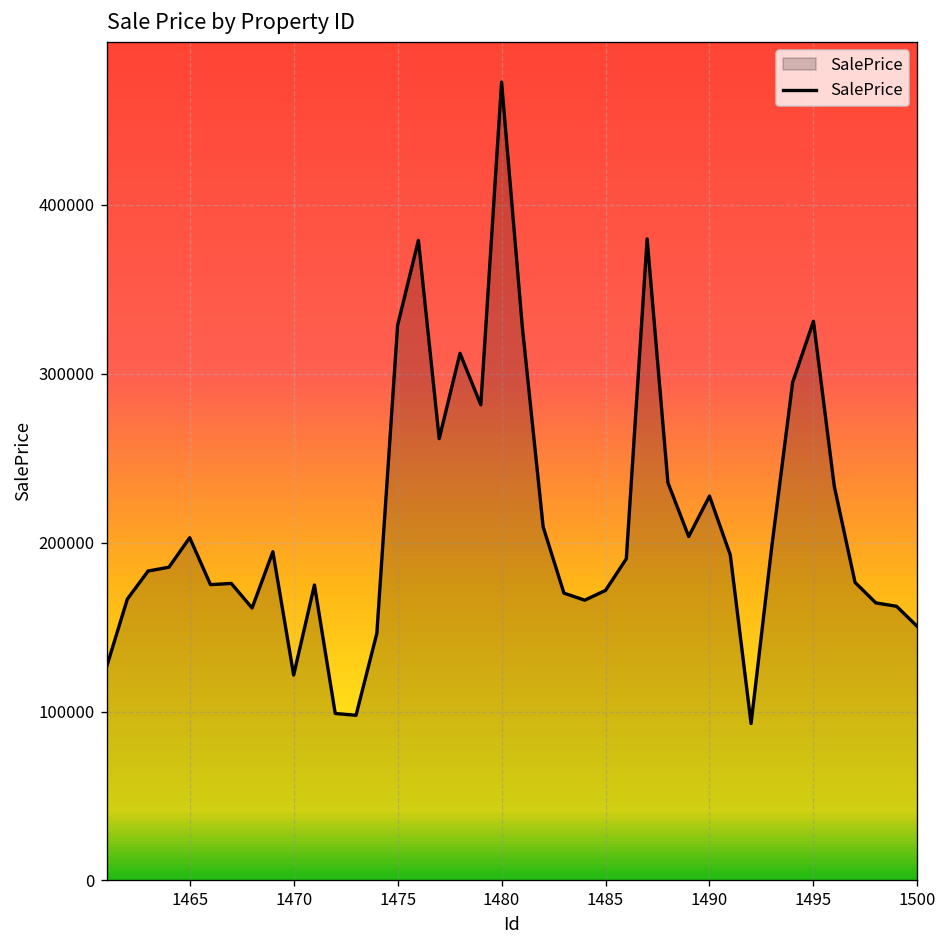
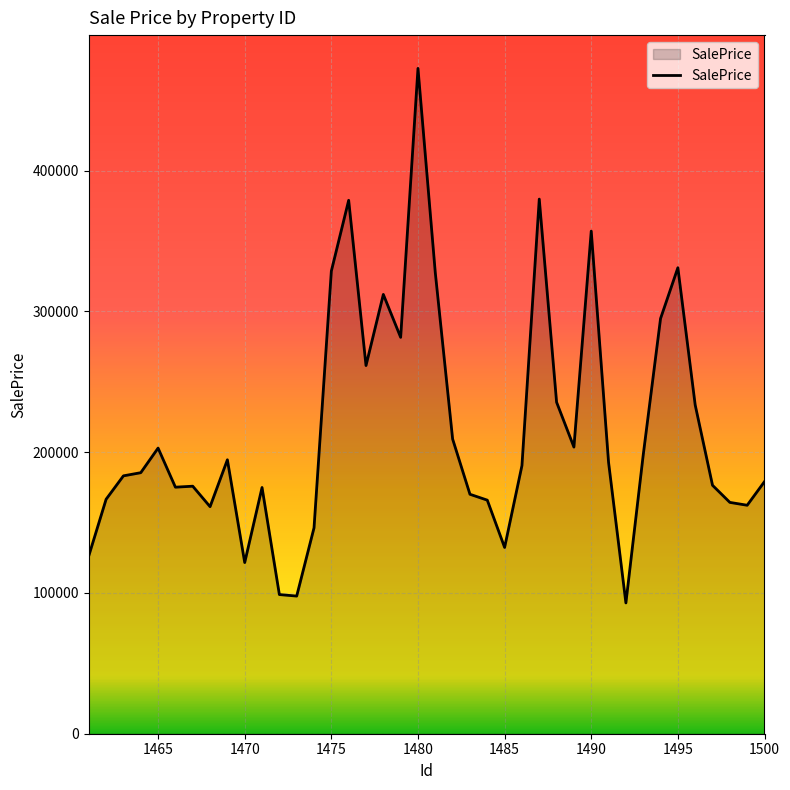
  {
    "1465": 203000,
    "1470": 122000,
    "1475": 329000,
    "1480": 473000,
-   "1485": 172000,
-   "1490": 228000,
+   "1485": 132000,
+   "1490": 357000,
    "1495": 331000,
-   "1500": 150000
+   "1500": 179000
  }
